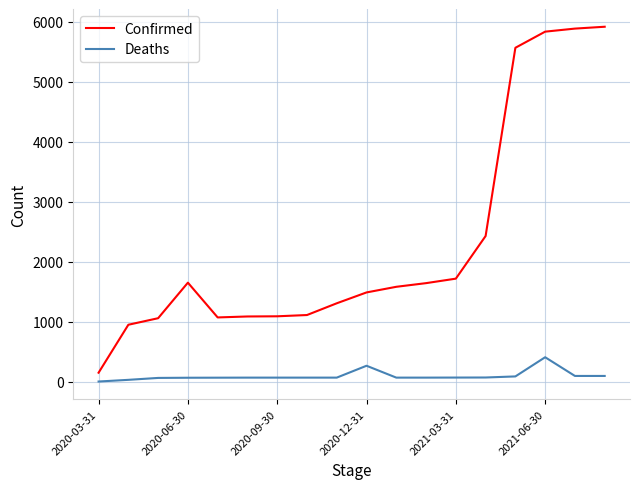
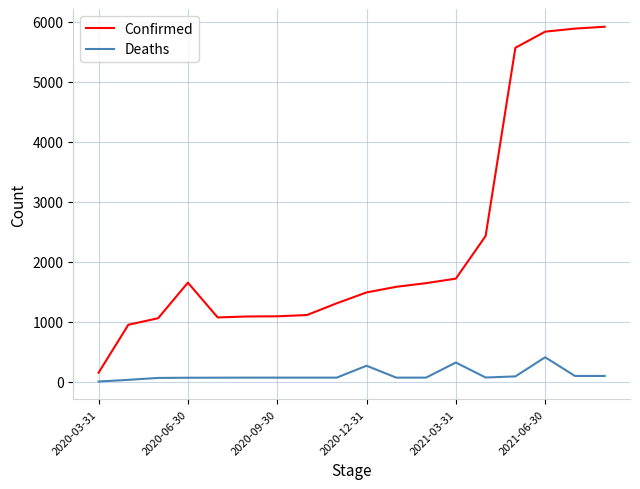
  {
    "Confirmed": {
      "2020-03-31": 100,
      "2020-06-30": 1600,
      "2020-09-30": 1100,
      "2020-12-31": 1500,
      "2021-03-31": 1700,
      "2021-06-30": 5800
    },
    "Deaths": {
      "2020-03-31": 0,
      "2020-06-30": 100,
      "2020-09-30": 100,
      "2020-12-31": 300,
-     "2021-03-31": 100,
+     "2021-03-31": 300,
      "2021-06-30": 400
    }
  }
